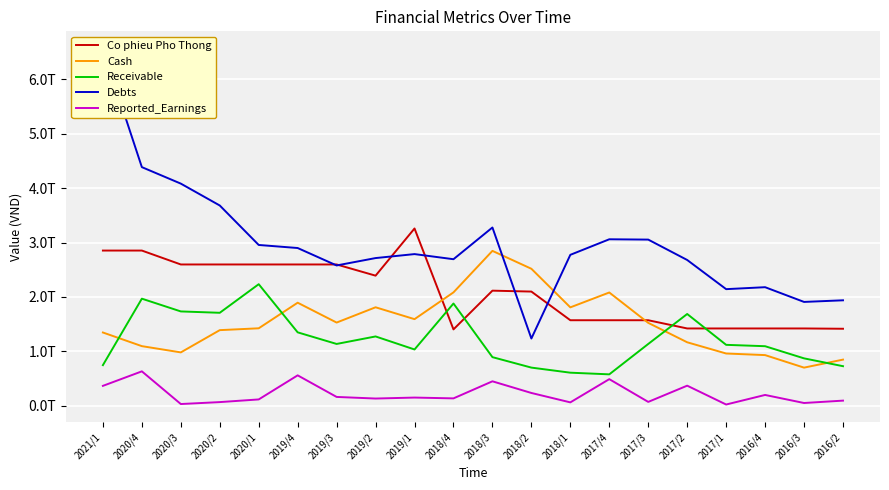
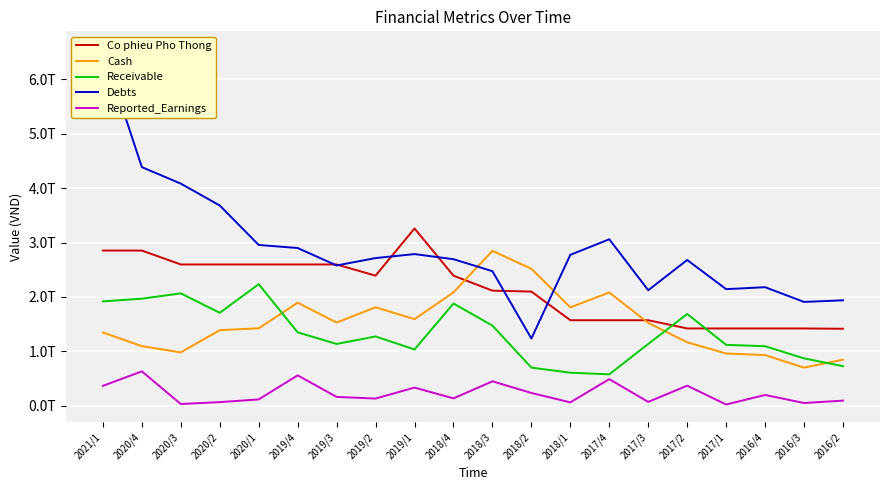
  {
    "Co phieu Pho Thong": {
      "2021/1": "2.9T",
      "2020/4": "2.9T",
      "2020/3": "2.6T",
      "2020/2": "2.6T",
      "2020/1": "2.6T",
      "2019/4": "2.6T",
      "2019/2": "2.4T",
      "2019/1": "3.3T",
-     "2018/4": "1.4T",
+     "2018/4": "2.4T",
      "2018/3": "2.1T",
      "2018/2": "2.1T",
      "2018/1": "1.6T",
      "2017/4": "1.6T",
      "2017/3": "1.6T",
      "2017/2": "1.4T",
      "2017/1": "1.4T",
      "2016/4": "1.4T",
      "2016/3": "1.4T",
      "2016/2": "1.4T"
    },
    "Cash": {
      "2021/1": "1.3T",
      "2020/4": "1.1T",
      "2020/3": "1.0T",
      "2020/2": "1.4T",
      "2020/1": "1.4T",
      "2019/4": "1.9T",
      "2019/3": "1.5T",
      "2019/2": "1.8T",
      "2019/1": "1.6T",
      "2018/4": "2.1T",
      "2018/3": "2.8T",
      "2018/2": "2.5T",
      "2018/1": "1.8T",
      "2017/4": "2.1T",
      "2017/3": "1.5T",
      "2017/2": "1.2T",
      "2017/1": "1.0T",
      "2016/4": "0.9T",
      "2016/3": "0.7T",
      "2016/2": "0.8T"
    },
    "Receivable": {
-     "2021/1": "0.7T",
+     "2021/1": "1.9T",
      "2020/4": "2.0T",
-     "2020/3": "1.7T",
+     "2020/3": "2.1T",
      "2020/2": "1.7T",
      "2020/1": "2.2T",
      "2019/4": "1.3T",
      "2019/3": "1.1T",
      "2019/2": "1.3T",
      "2019/1": "1.0T",
      "2018/4": "1.9T",
-     "2018/3": "0.9T",
+     "2018/3": "1.5T",
      "2018/2": "0.7T",
      "2018/1": "0.6T",
      "2017/4": "0.6T",
      "2017/3": "1.1T",
      "2017/2": "1.7T",
      "2017/1": "1.1T",
      "2016/4": "1.1T",
      "2016/3": "0.9T",
      "2016/2": "0.7T"
    },
    "Debts": {
      "2020/4": "4.4T",
      "2020/3": "4.1T",
      "2020/2": "3.7T",
      "2020/1": "3.0T",
      "2019/4": "2.9T",
      "2019/2": "2.7T",
      "2019/1": "2.8T",
      "2018/4": "2.7T",
-     "2018/3": "3.3T",
+     "2018/3": "2.5T",
      "2018/2": "1.2T",
      "2018/1": "2.8T",
      "2017/4": "3.1T",
-     "2017/3": "3.1T",
+     "2017/3": "2.1T",
      "2017/2": "2.7T",
      "2017/1": "2.1T",
      "2016/4": "2.2T",
      "2016/3": "1.9T",
      "2016/2": "1.9T"
    },
    "Reported_Earnings": {
      "2021/1": "0.4T",
      "2020/4": "0.6T",
      "2020/3": "0.0T",
      "2020/2": "0.1T",
      "2020/1": "0.1T",
      "2019/4": "0.6T",
      "2019/3": "0.2T",
      "2019/2": "0.1T",
-     "2019/1": "0.2T",
+     "2019/1": "0.3T",
      "2018/4": "0.1T",
      "2018/3": "0.4T",
      "2018/2": "0.2T",
      "2018/1": "0.1T",
      "2017/4": "0.5T",
      "2017/3": "0.1T",
      "2017/2": "0.4T",
      "2017/1": "0.0T",
      "2016/4": "0.2T",
      "2016/3": "0.1T",
      "2016/2": "0.1T"
    }
  }
